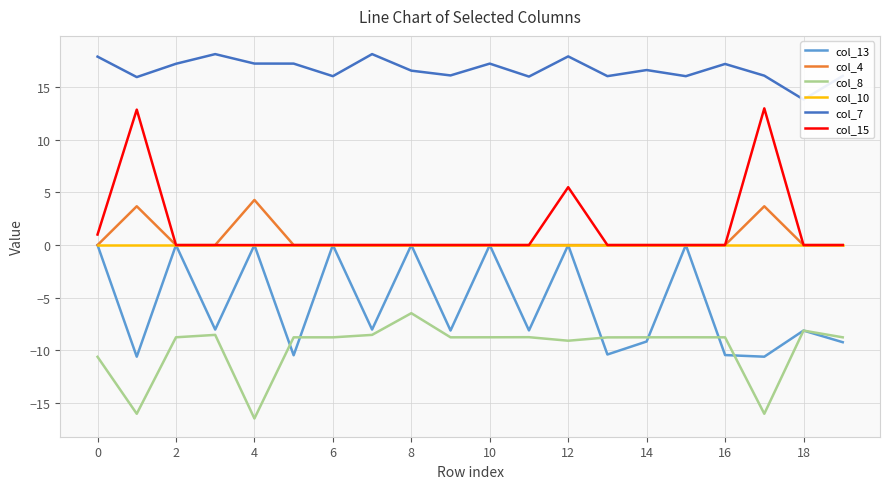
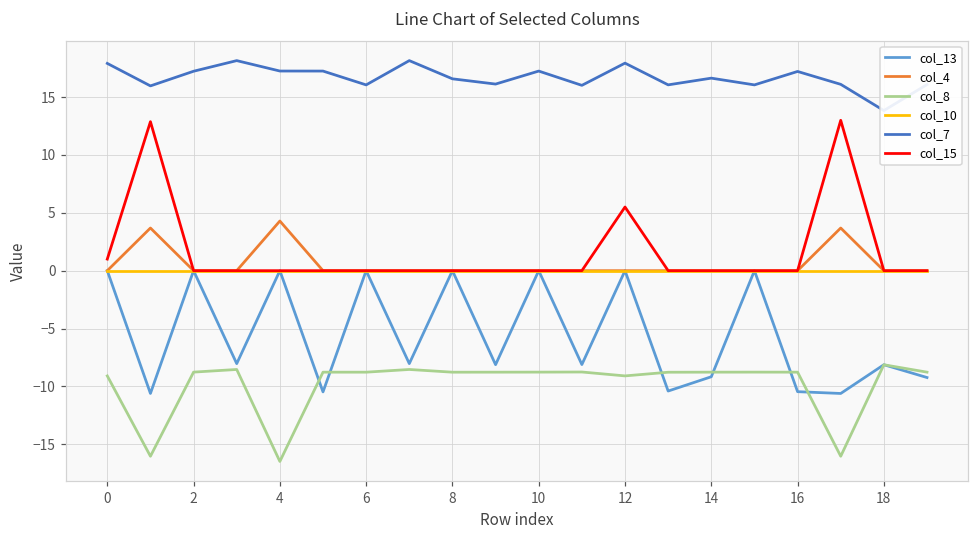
  {
    "col_4": {
      "4": 4.3
    },
    "col_8": {
-     "0": -10.6,
+     "0": -9.1,
      "2": -8.8,
      "4": -16.5,
      "6": -8.8,
-     "8": -6.5,
+     "8": -8.8,
      "10": -8.8,
      "12": -9.1,
      "14": -8.8,
      "16": -8.8
    },
    "col_15": {
      "0": 1.0,
      "12": 5.5
    }
  }
